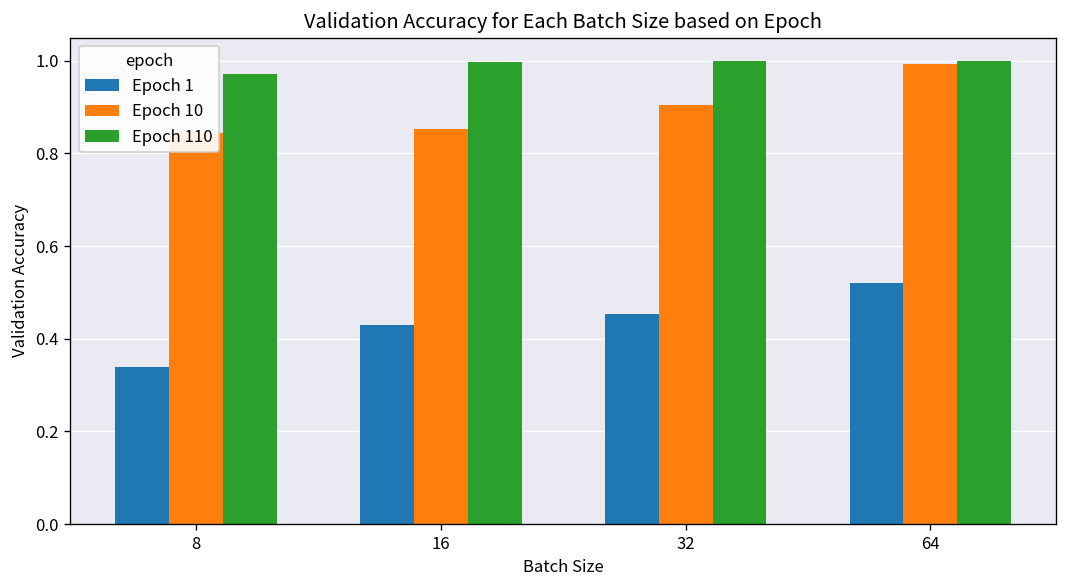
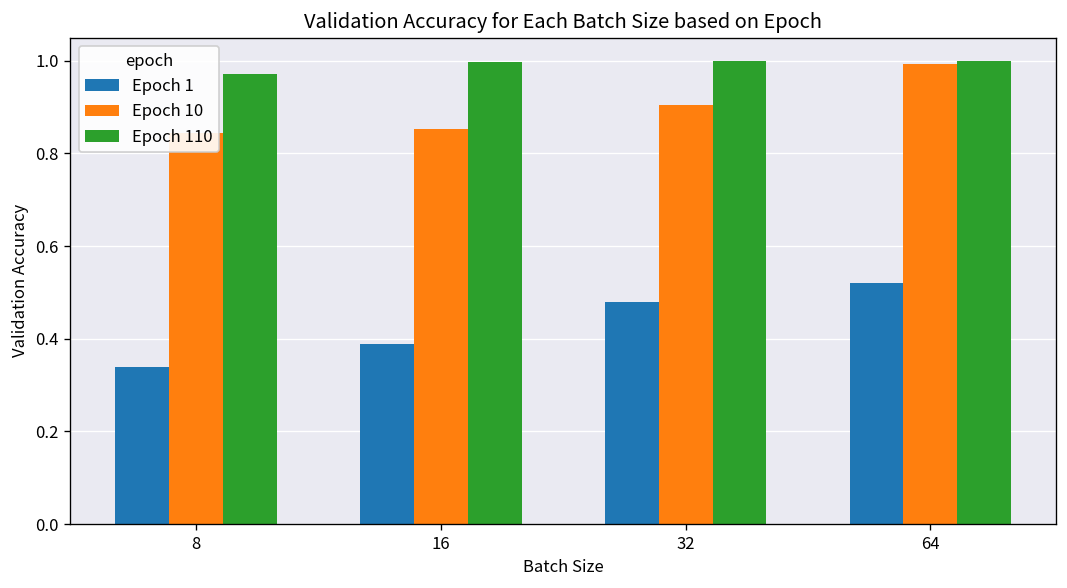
  {
    "Epoch 1": {
      "8": 0.34,
-     "16": 0.43,
-     "32": 0.45,
+     "16": 0.39,
+     "32": 0.48,
      "64": 0.52
    },
    "Epoch 10": {
      "16": 0.85,
      "32": 0.90,
      "64": 0.99
    },
    "Epoch 110": {
      "8": 0.97,
      "16": 1.00,
      "32": 1.00,
      "64": 1.00
    }
  }
